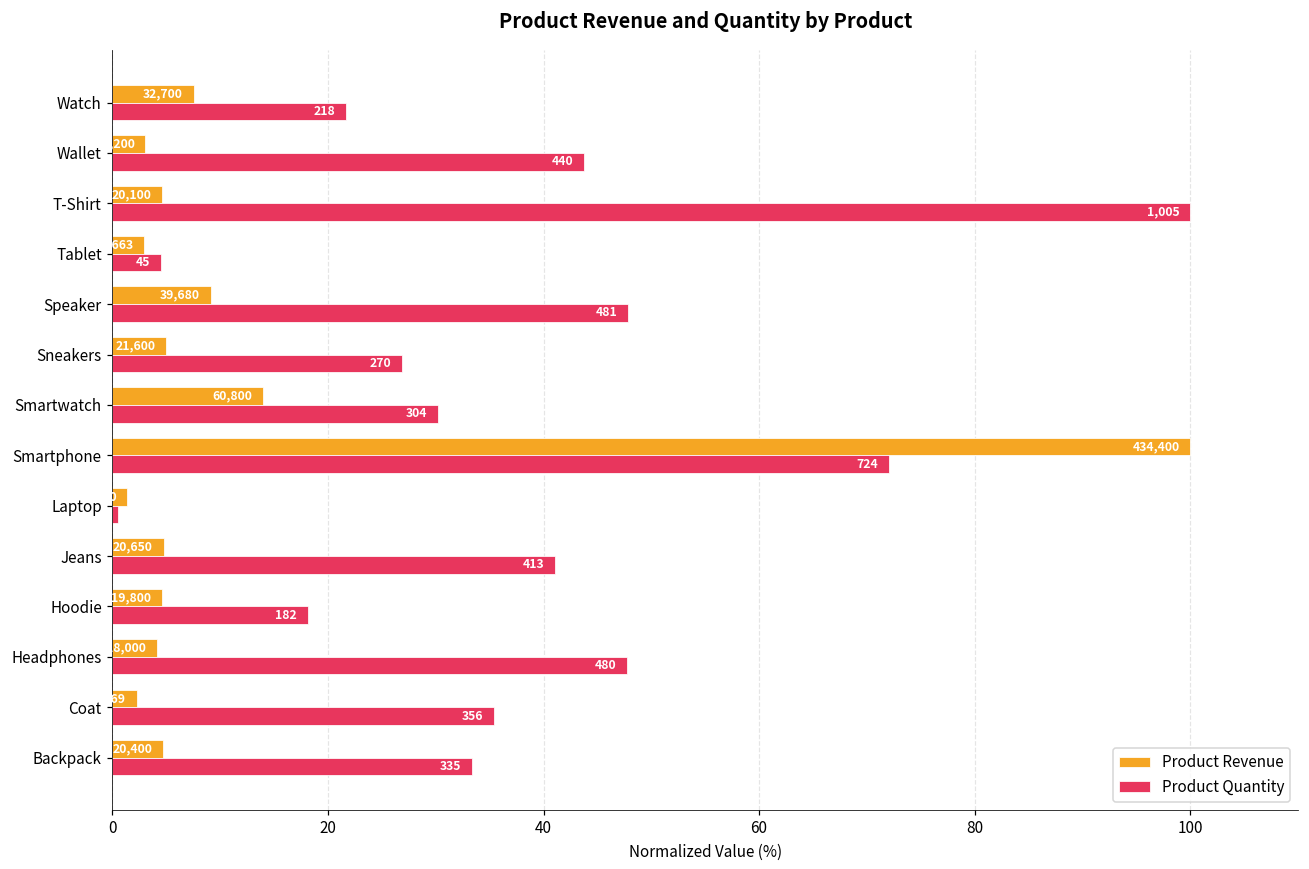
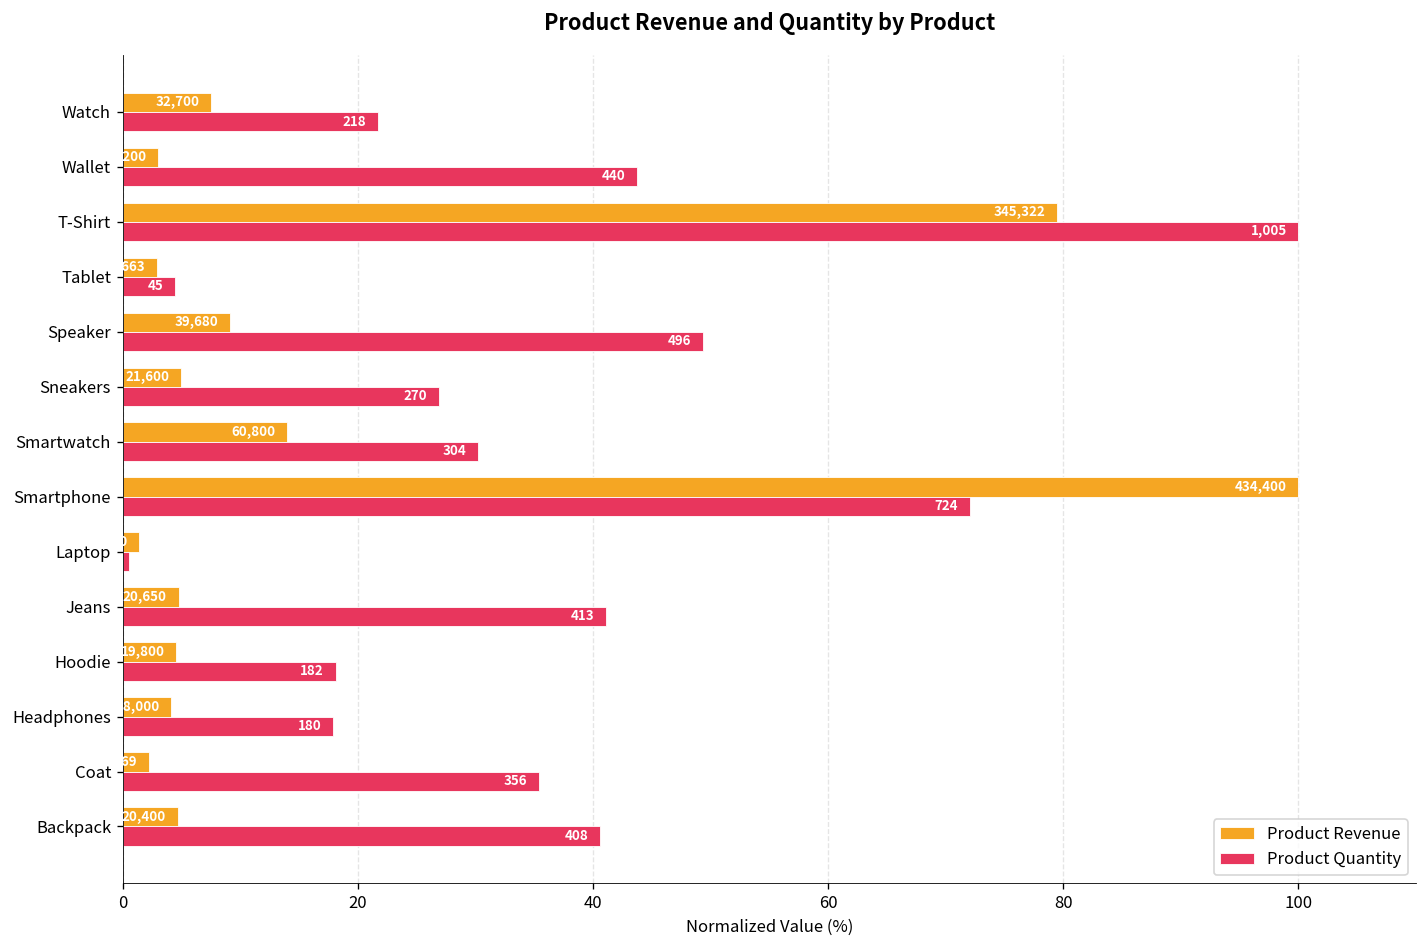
  {
    "Product Revenue": {
-     "T-Shirt": "20,100"
+     "T-Shirt": "345,322"
    },
    "Product Quantity": {
-     "Speaker": "481",
-     "Headphones": "480",
-     "Backpack": "335"
+     "Speaker": "496",
+     "Headphones": "180",
+     "Backpack": "408"
    }
  }
